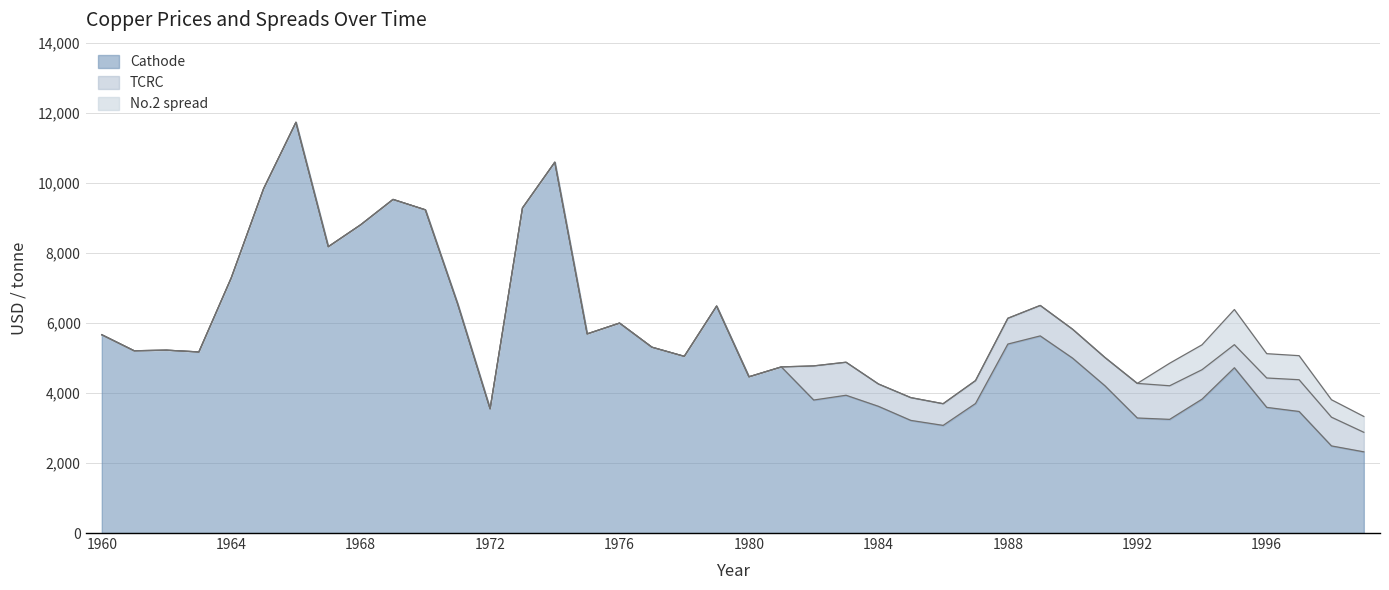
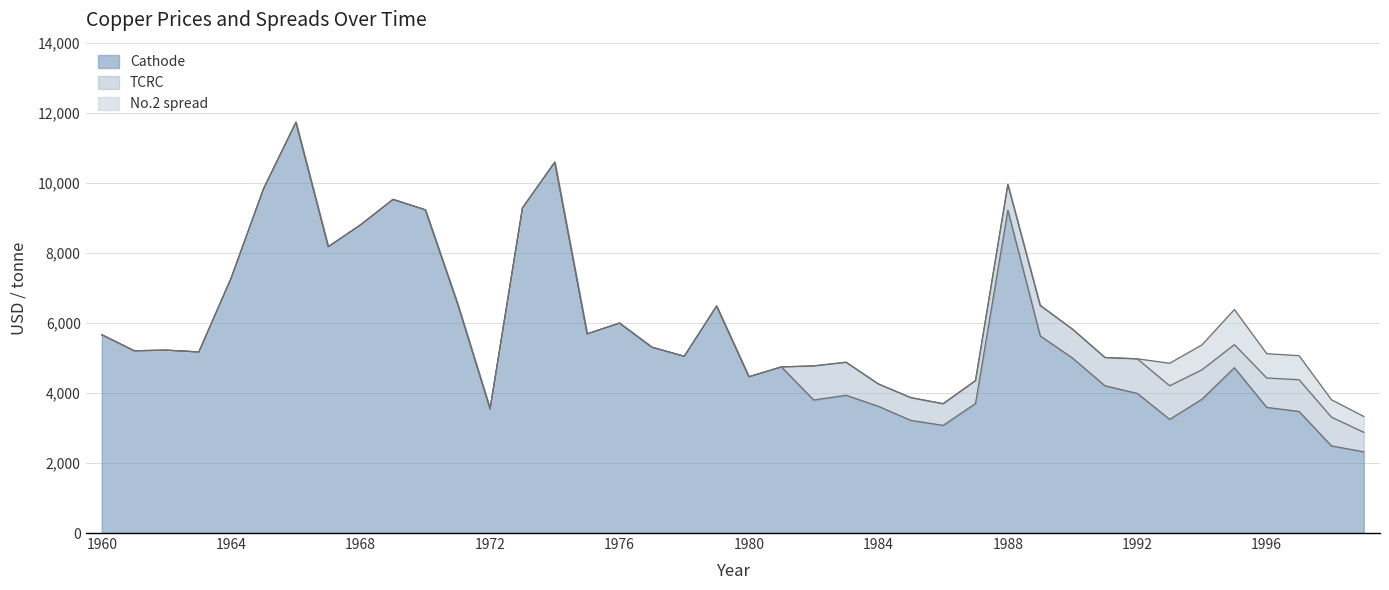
  {
    "Cathode": {
      "1984": "3,600",
-     "1988": "5,400",
-     "1992": "3,300",
+     "1988": "9,200",
+     "1992": "4,000",
      "1996": "3,600"
    }
  }
